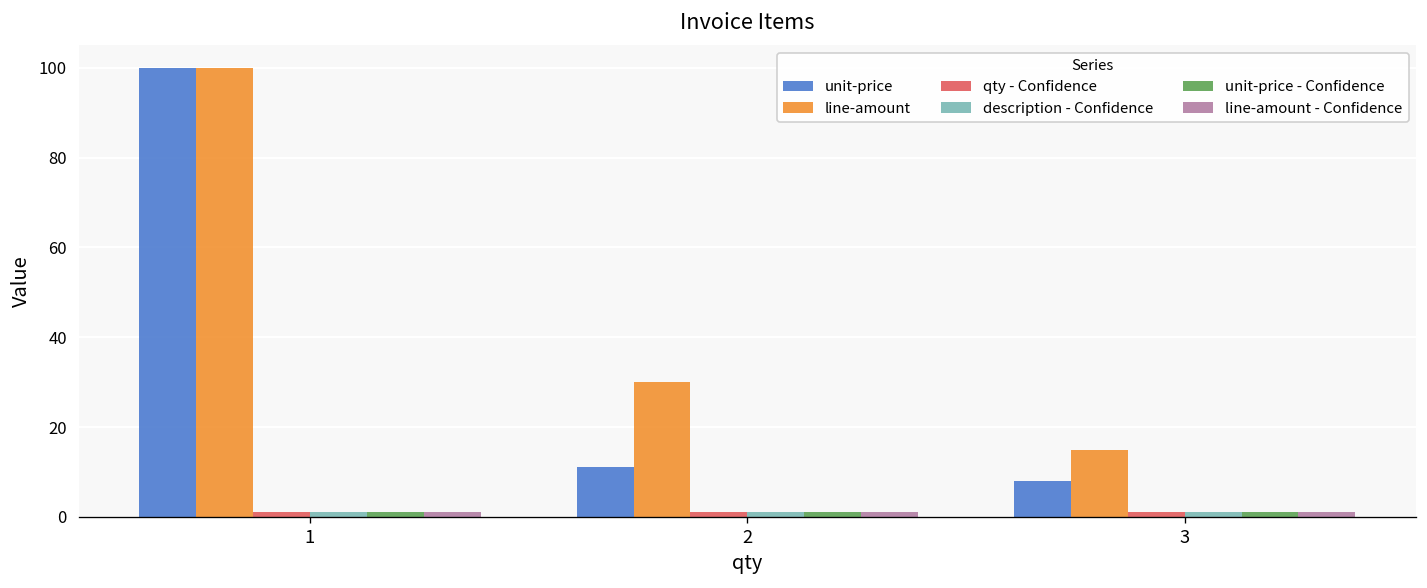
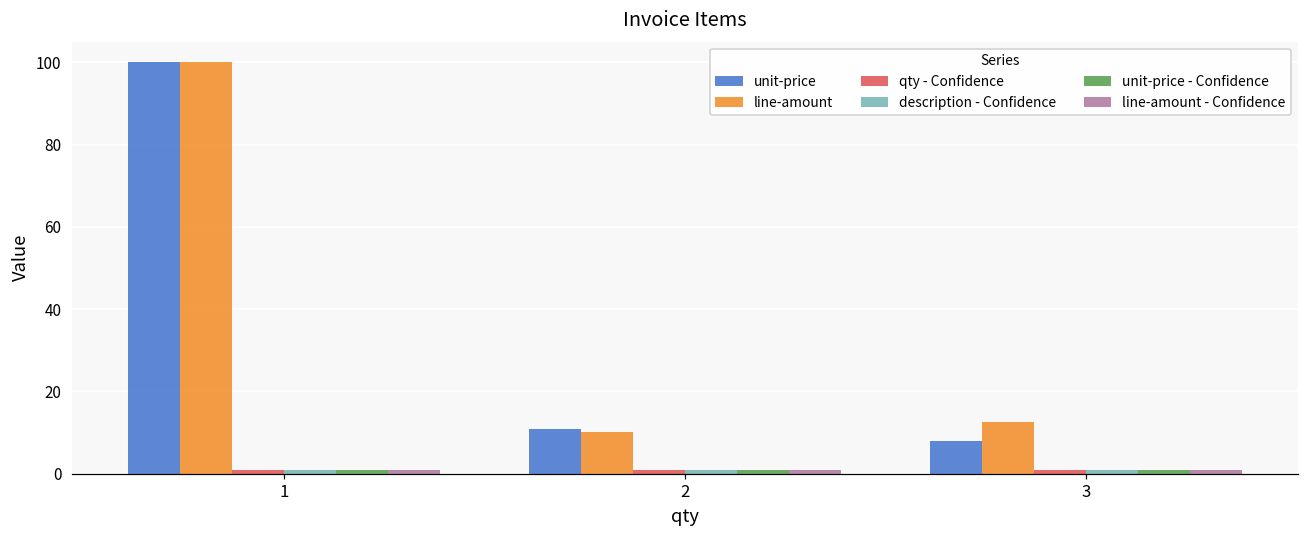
  {
    "unit-price": {
      "1": 100,
      "2": 11,
      "3": 8
    },
    "line-amount": {
      "1": 100,
-     "2": 30,
-     "3": 15
+     "2": 10,
+     "3": 13
    },
    "qty - Confidence": {
      "1": 1,
      "2": 1,
      "3": 1
    },
    "description - Confidence": {
      "1": 1,
      "2": 1,
      "3": 1
    },
    "unit-price - Confidence": {
      "1": 1,
      "2": 1,
      "3": 1
    },
    "line-amount - Confidence": {
      "1": 1,
      "2": 1,
      "3": 1
    }
  }
